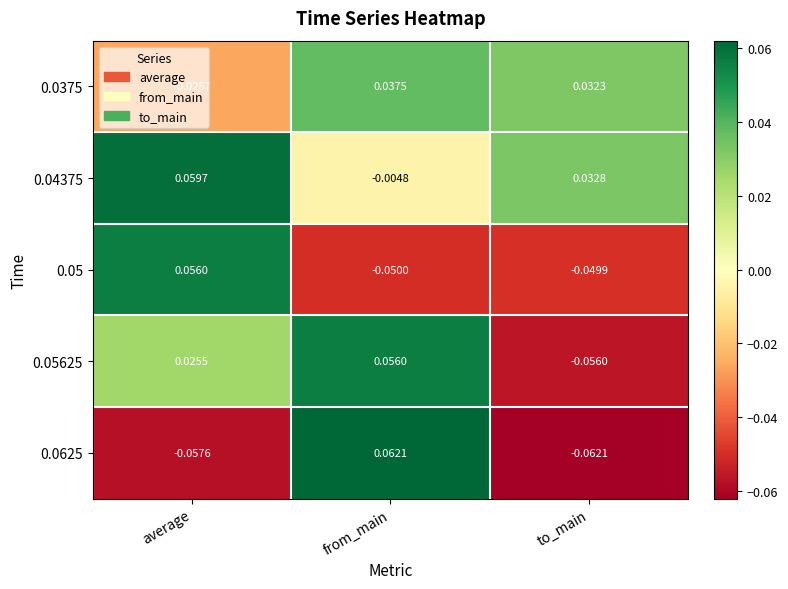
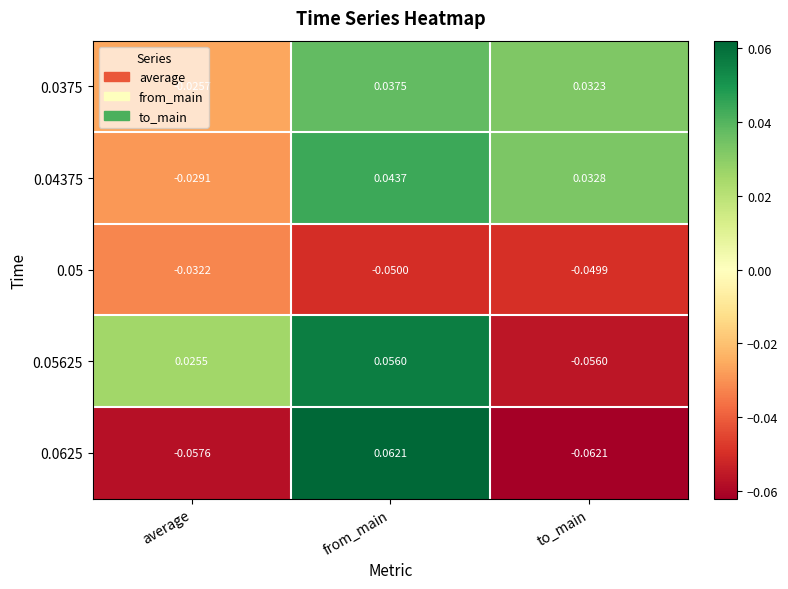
  {
    "0.0375": {
      "from_main": 0.0375,
      "to_main": 0.0323
    },
    "0.04375": {
-     "average": 0.0597,
-     "from_main": -0.0048,
+     "average": -0.0291,
+     "from_main": 0.0437,
      "to_main": 0.0328
    },
    "0.05": {
-     "average": 0.0560,
+     "average": -0.0322,
      "from_main": -0.0500,
      "to_main": -0.0499
    },
    "0.05625": {
      "average": 0.0255,
      "from_main": 0.0560,
      "to_main": -0.0560
    },
    "0.0625": {
      "average": -0.0576,
      "from_main": 0.0621,
      "to_main": -0.0621
    }
  }
